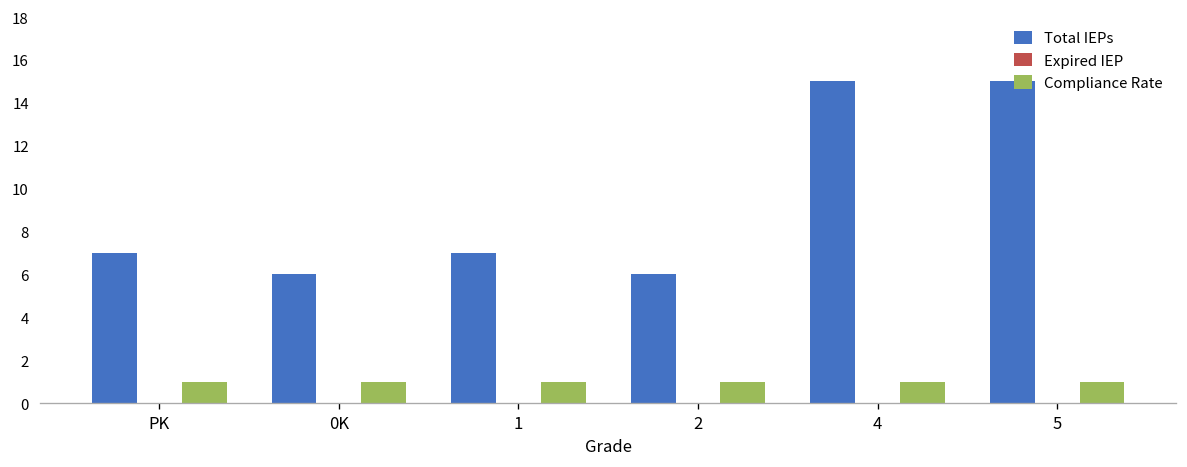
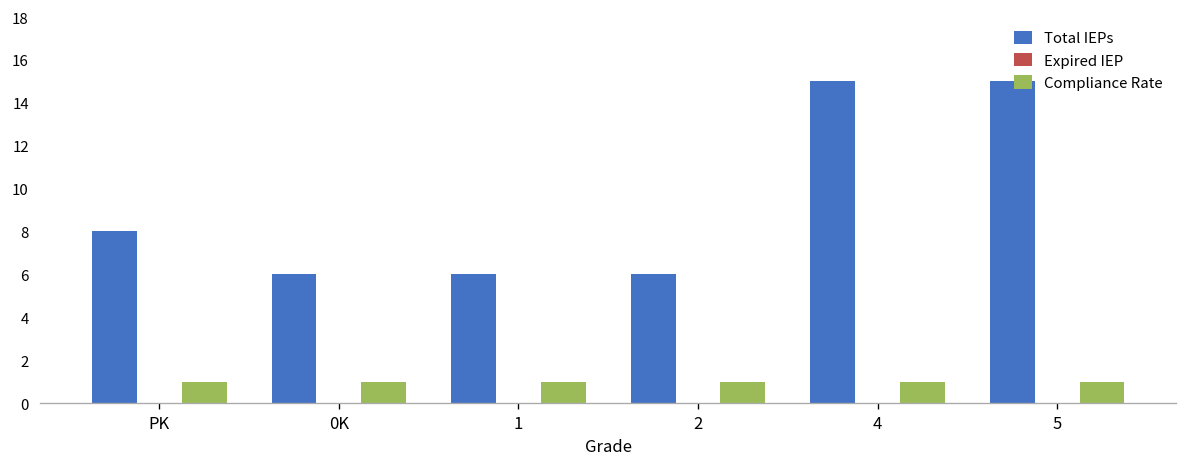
  {
    "Total IEPs": {
-     "PK": 7,
+     "PK": 8,
      "0K": 6,
-     "1": 7,
+     "1": 6,
      "2": 6,
      "4": 15,
      "5": 15
    },
    "Expired IEP": {
      "PK": 0,
      "0K": 0,
      "1": 0,
      "2": 0,
      "4": 0,
      "5": 0
    },
    "Compliance Rate": {
      "PK": 1,
      "0K": 1,
      "1": 1,
      "2": 1,
      "4": 1,
      "5": 1
    }
  }
